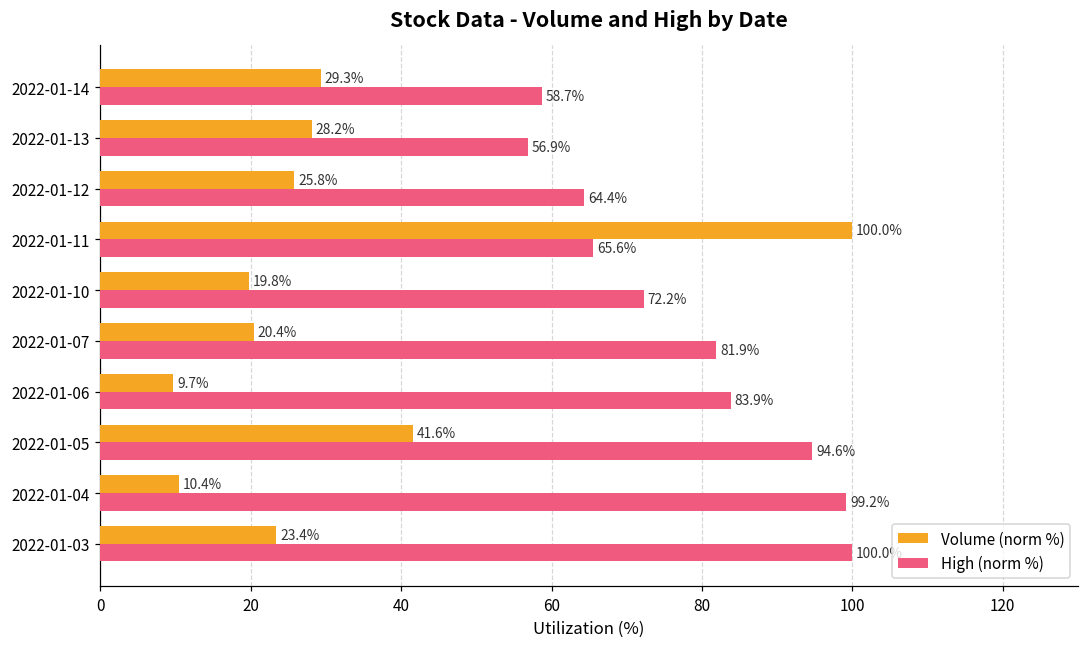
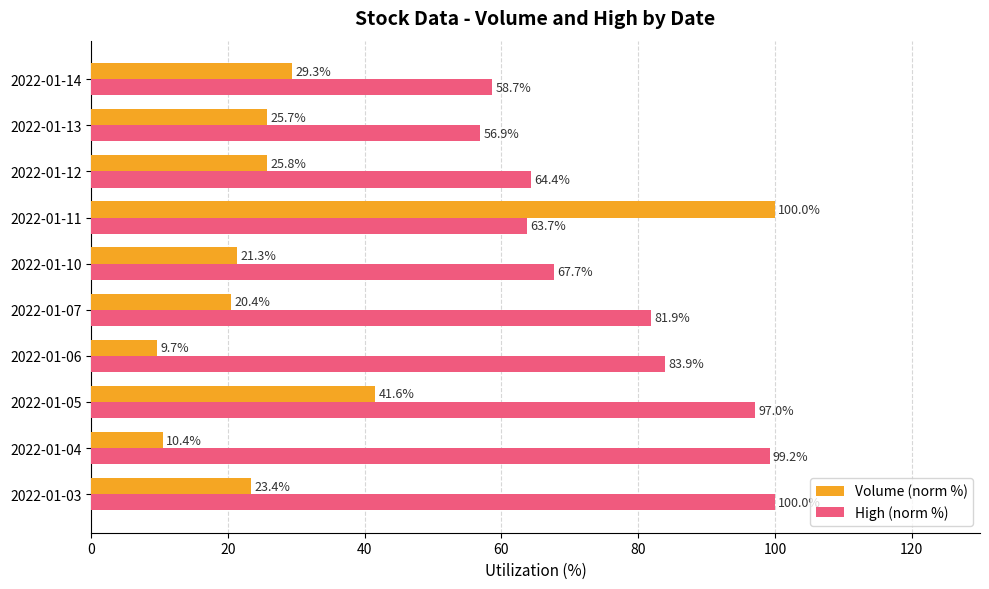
  {
    "Volume (norm %)": {
      "2022-01-14": "29.3%",
-     "2022-01-13": "28.2%",
+     "2022-01-13": "25.7%",
      "2022-01-12": "25.8%",
      "2022-01-11": "100.0%",
-     "2022-01-10": "19.8%",
+     "2022-01-10": "21.3%",
      "2022-01-07": "20.4%",
      "2022-01-06": "9.7%",
      "2022-01-05": "41.6%",
      "2022-01-04": "10.4%",
      "2022-01-03": "23.4%"
    },
    "High (norm %)": {
      "2022-01-14": "58.7%",
      "2022-01-13": "56.9%",
      "2022-01-12": "64.4%",
-     "2022-01-11": "65.6%",
-     "2022-01-10": "72.2%",
+     "2022-01-11": "63.7%",
+     "2022-01-10": "67.7%",
      "2022-01-07": "81.9%",
      "2022-01-06": "83.9%",
-     "2022-01-05": "94.6%",
+     "2022-01-05": "97.0%",
      "2022-01-04": "99.2%"
    }
  }
